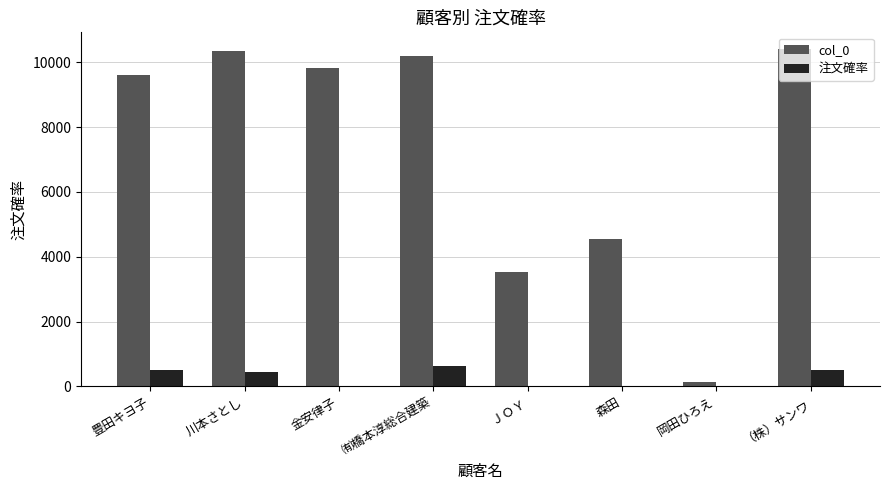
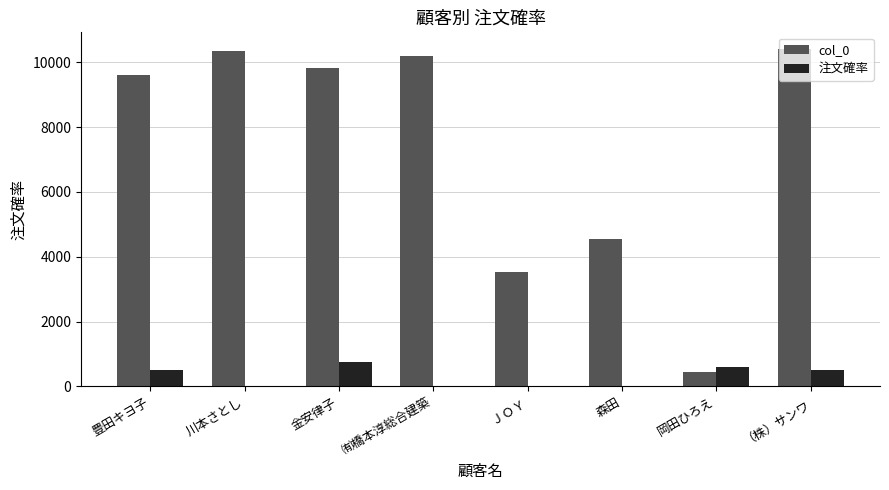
  {
    "col_0": {
      "豊田キヨ子": 9600,
      "川本さとし": 10300,
      "金安律子": 9800,
      "㈲橋本淳総合建築": 10200,
      "ＪＯＹ": 3500,
      "森田": 4500,
-     "岡田ひろえ": 100
+     "岡田ひろえ": 400
    },
    "注文確率": {
      "豊田キヨ子": 500,
-     "川本さとし": 400,
-     "金安律子": 0,
-     "㈲橋本淳総合建築": 600,
-     "岡田ひろえ": 0,
+     "川本さとし": 0,
+     "金安律子": 700,
+     "㈲橋本淳総合建築": 0,
+     "岡田ひろえ": 600,
      "（株）サンワ": 500
    }
  }
